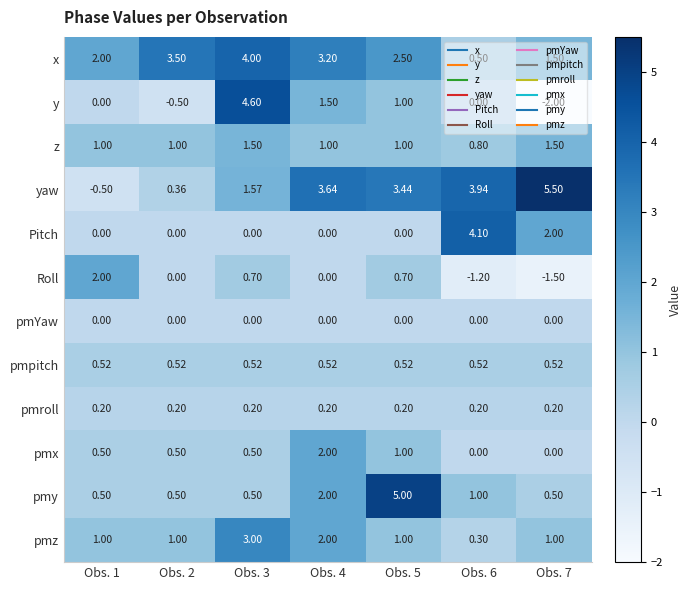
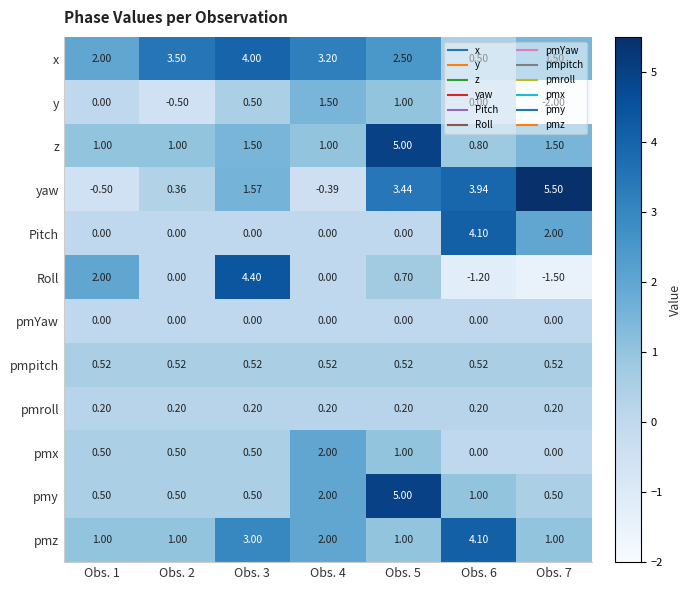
  {
    "x": {
      "Obs. 1": 2.00,
      "Obs. 2": 3.50,
      "Obs. 3": 4.00,
      "Obs. 4": 3.20,
      "Obs. 5": 2.50
    },
    "y": {
      "Obs. 1": 0.00,
      "Obs. 2": -0.50,
-     "Obs. 3": 4.60,
+     "Obs. 3": 0.50,
      "Obs. 4": 1.50,
      "Obs. 5": 1.00
    },
    "z": {
      "Obs. 1": 1.00,
      "Obs. 2": 1.00,
      "Obs. 3": 1.50,
      "Obs. 4": 1.00,
-     "Obs. 5": 1.00,
+     "Obs. 5": 5.00,
      "Obs. 6": 0.80,
      "Obs. 7": 1.50
    },
    "yaw": {
      "Obs. 1": -0.50,
      "Obs. 2": 0.36,
      "Obs. 3": 1.57,
-     "Obs. 4": 3.64,
+     "Obs. 4": -0.39,
      "Obs. 5": 3.44,
      "Obs. 6": 3.94,
      "Obs. 7": 5.50
    },
    "Pitch": {
      "Obs. 1": 0.00,
      "Obs. 2": 0.00,
      "Obs. 3": 0.00,
      "Obs. 4": 0.00,
      "Obs. 5": 0.00,
      "Obs. 6": 4.10,
      "Obs. 7": 2.00
    },
    "Roll": {
      "Obs. 1": 2.00,
      "Obs. 2": 0.00,
-     "Obs. 3": 0.70,
+     "Obs. 3": 4.40,
      "Obs. 4": 0.00,
      "Obs. 5": 0.70,
      "Obs. 6": -1.20,
      "Obs. 7": -1.50
    },
    "pmYaw": {
      "Obs. 1": 0.00,
      "Obs. 2": 0.00,
      "Obs. 3": 0.00,
      "Obs. 4": 0.00,
      "Obs. 5": 0.00,
      "Obs. 6": 0.00,
      "Obs. 7": 0.00
    },
    "pmpitch": {
      "Obs. 1": 0.52,
      "Obs. 2": 0.52,
      "Obs. 3": 0.52,
      "Obs. 4": 0.52,
      "Obs. 5": 0.52,
      "Obs. 6": 0.52,
      "Obs. 7": 0.52
    },
    "pmroll": {
      "Obs. 1": 0.20,
      "Obs. 2": 0.20,
      "Obs. 3": 0.20,
      "Obs. 4": 0.20,
      "Obs. 5": 0.20,
      "Obs. 6": 0.20,
      "Obs. 7": 0.20
    },
    "pmx": {
      "Obs. 1": 0.50,
      "Obs. 2": 0.50,
      "Obs. 3": 0.50,
      "Obs. 4": 2.00,
      "Obs. 5": 1.00,
      "Obs. 6": 0.00,
      "Obs. 7": 0.00
    },
    "pmy": {
      "Obs. 1": 0.50,
      "Obs. 2": 0.50,
      "Obs. 3": 0.50,
      "Obs. 4": 2.00,
      "Obs. 5": 5.00,
      "Obs. 6": 1.00,
      "Obs. 7": 0.50
    },
    "pmz": {
      "Obs. 1": 1.00,
      "Obs. 2": 1.00,
      "Obs. 3": 3.00,
      "Obs. 4": 2.00,
      "Obs. 5": 1.00,
-     "Obs. 6": 0.30,
+     "Obs. 6": 4.10,
      "Obs. 7": 1.00
    }
  }
